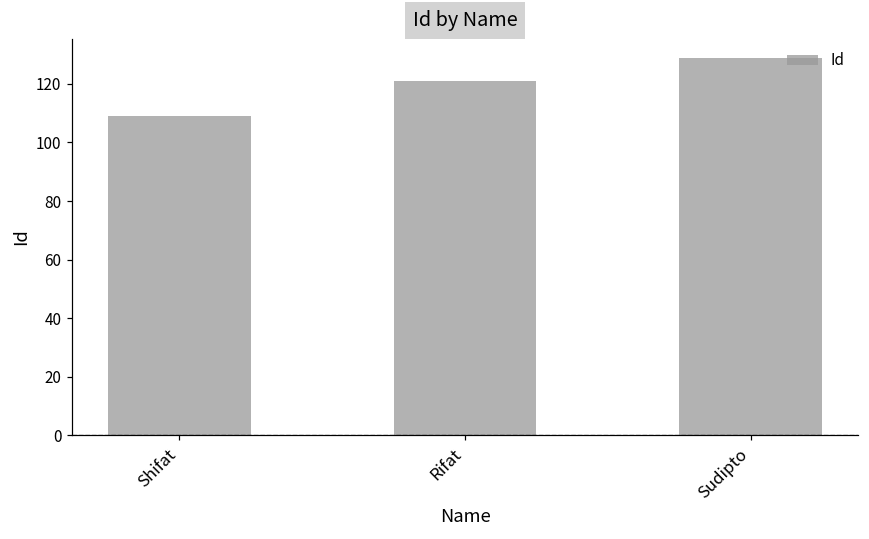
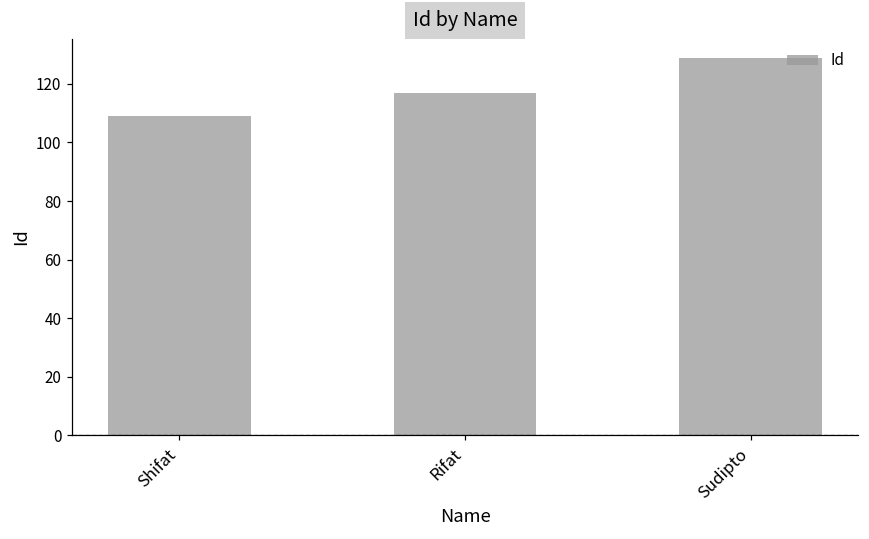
  {
    "Shifat": 109,
-   "Rifat": 121,
+   "Rifat": 117,
    "Sudipto": 129
  }
